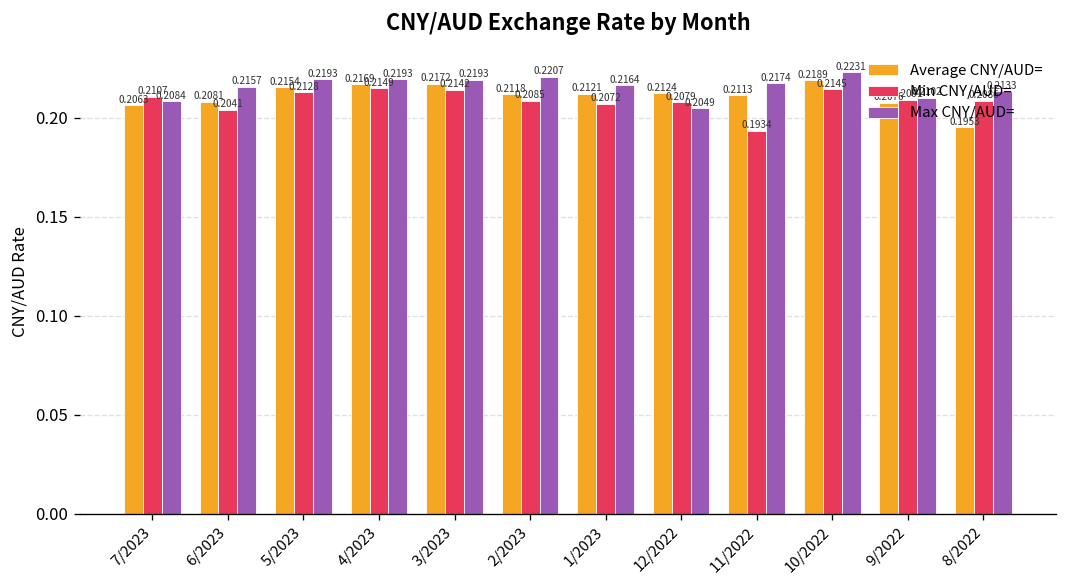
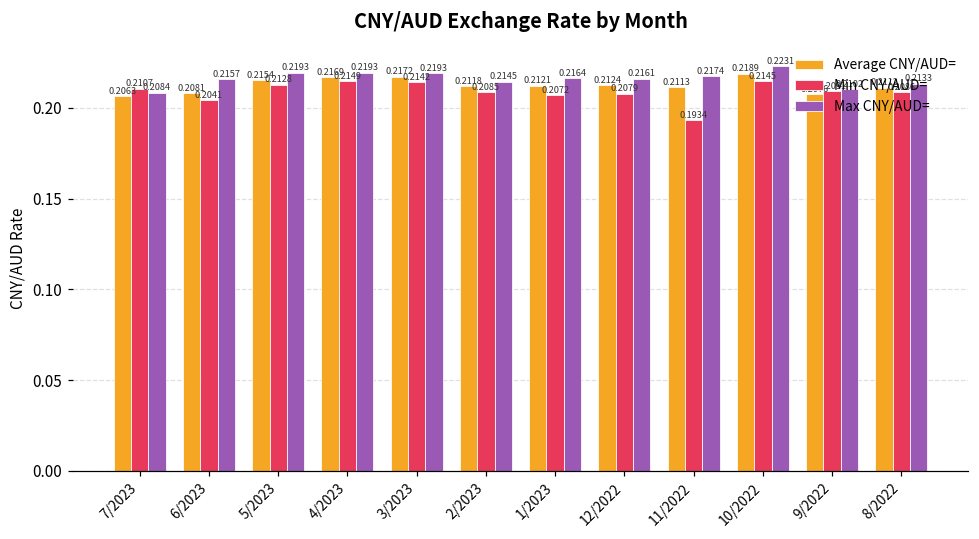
  {
    "Average CNY/AUD=": {
      "7/2023": 0.2063,
      "6/2023": 0.2081,
      "1/2023": 0.2121,
      "12/2022": 0.2124,
      "11/2022": 0.2113,
      "10/2022": 0.2189,
-     "8/2022": 0.1953
+     "8/2022": 0.2112
    },
    "Min CNY/AUD=": {
      "6/2023": 0.2041,
      "1/2023": 0.2072,
      "11/2022": 0.1934,
      "10/2022": 0.2145,
      "8/2022": 0.2086
    },
    "Max CNY/AUD=": {
      "6/2023": 0.2157,
      "5/2023": 0.2193,
      "4/2023": 0.2193,
      "3/2023": 0.2193,
-     "2/2023": 0.2207,
+     "2/2023": 0.2145,
      "1/2023": 0.2164,
-     "12/2022": 0.2049,
+     "12/2022": 0.2161,
      "11/2022": 0.2174,
      "10/2022": 0.2231,
      "8/2022": 0.2133
    }
  }
